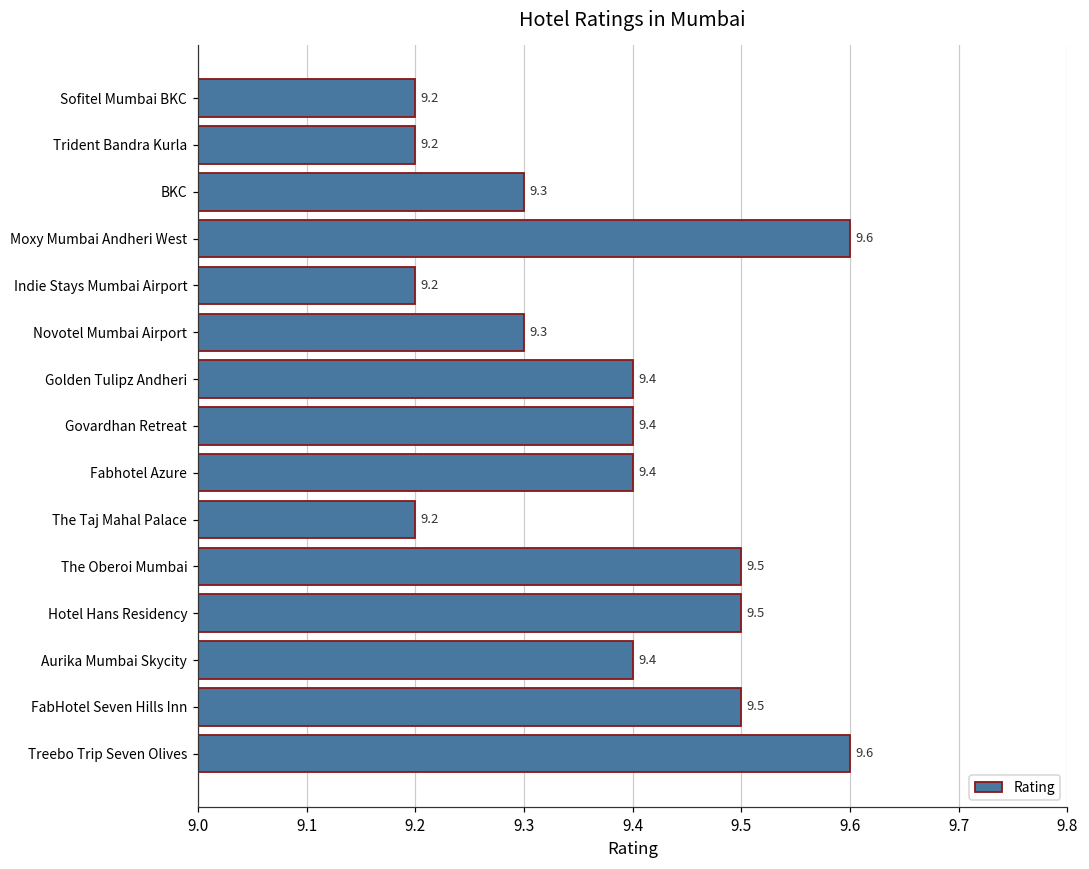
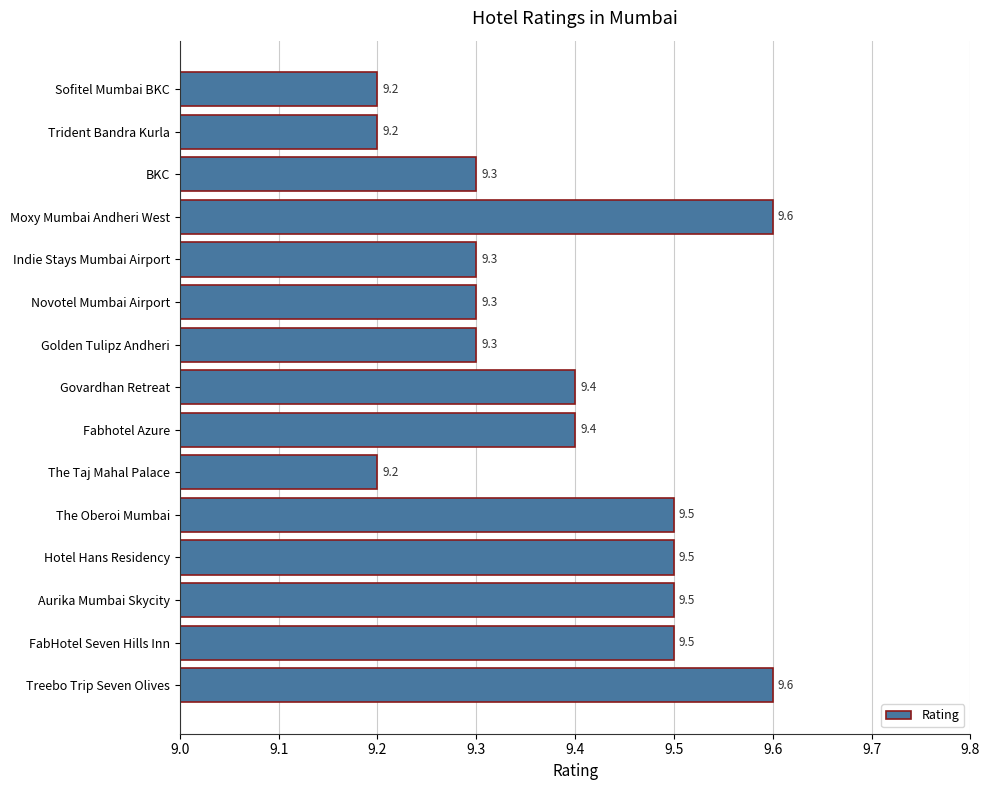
  {
    "Sofitel Mumbai BKC": 9.2,
    "Trident Bandra Kurla": 9.2,
    "BKC": 9.3,
    "Moxy Mumbai Andheri West": 9.6,
-   "Indie Stays Mumbai Airport": 9.2,
+   "Indie Stays Mumbai Airport": 9.3,
    "Novotel Mumbai Airport": 9.3,
-   "Golden Tulipz Andheri": 9.4,
+   "Golden Tulipz Andheri": 9.3,
    "Govardhan Retreat": 9.4,
    "Fabhotel Azure": 9.4,
    "The Taj Mahal Palace": 9.2,
    "The Oberoi Mumbai": 9.5,
    "Hotel Hans Residency": 9.5,
-   "Aurika Mumbai Skycity": 9.4,
+   "Aurika Mumbai Skycity": 9.5,
    "FabHotel Seven Hills Inn": 9.5,
    "Treebo Trip Seven Olives": 9.6
  }
